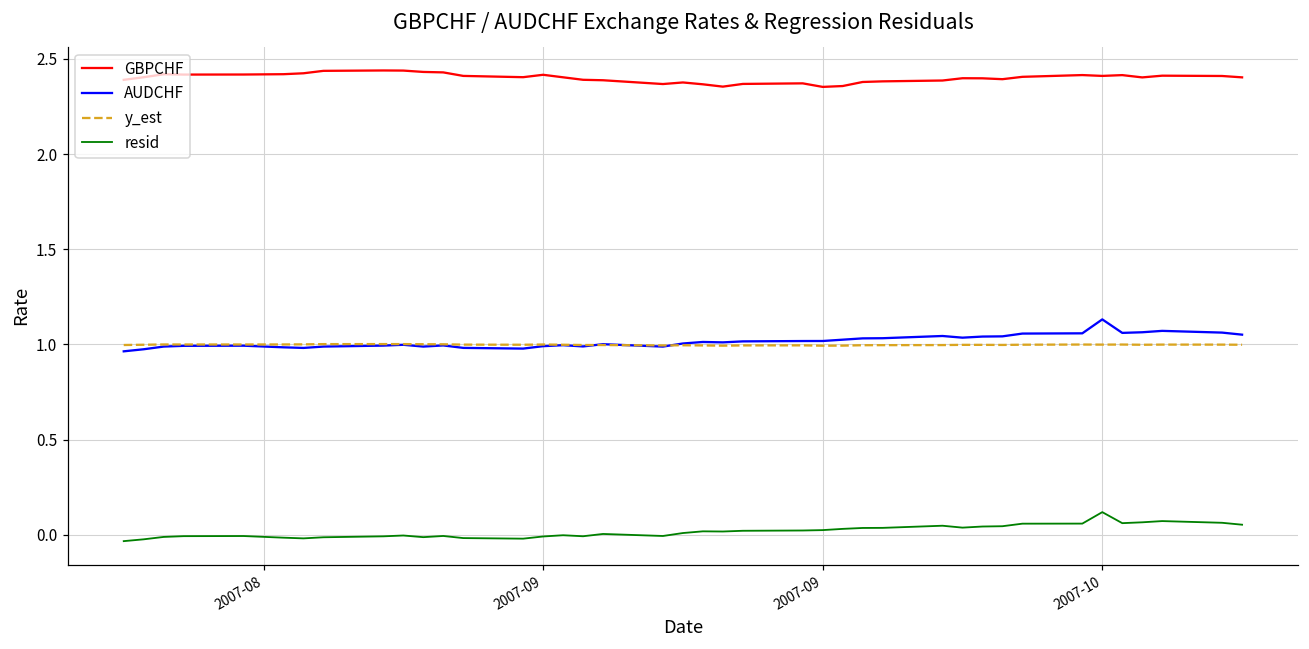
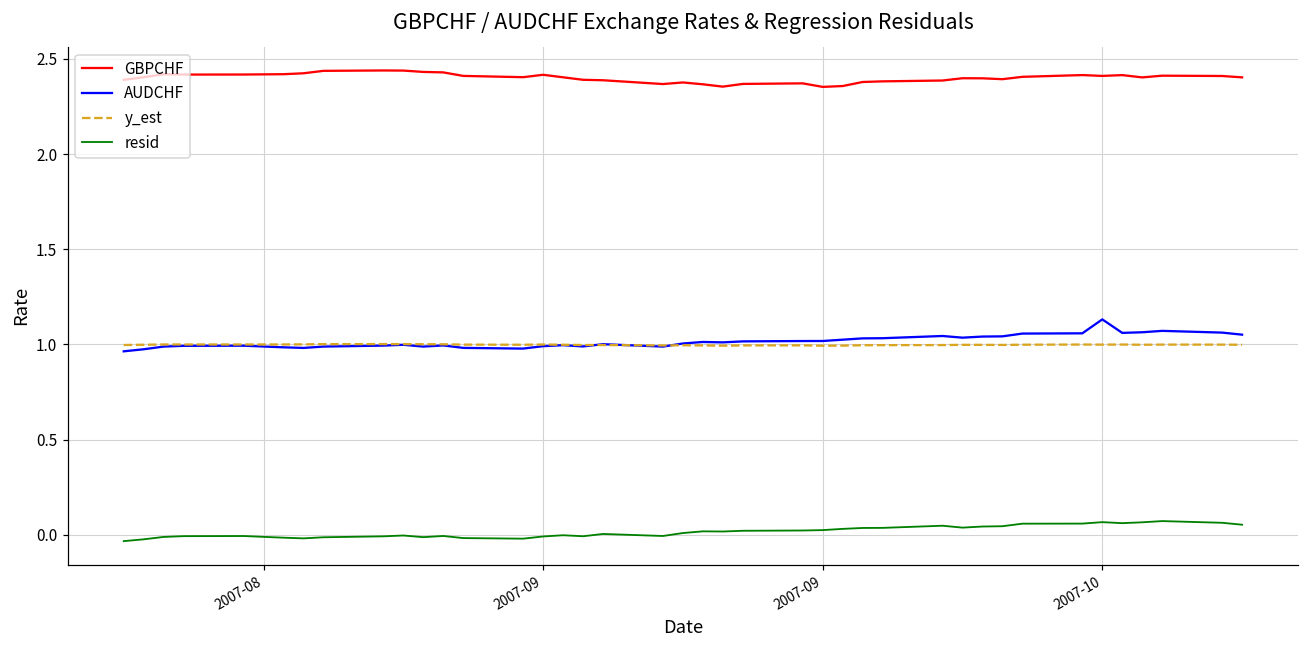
  {
    "GBPCHF": {
      "2007-10": 2.41
    },
    "AUDCHF": {
      "2007-10": 1.13
    },
    "y_est": {
      "2007-10": 1.00
    },
    "resid": {
-     "2007-10": 0.12
+     "2007-10": 0.07
    }
  }
